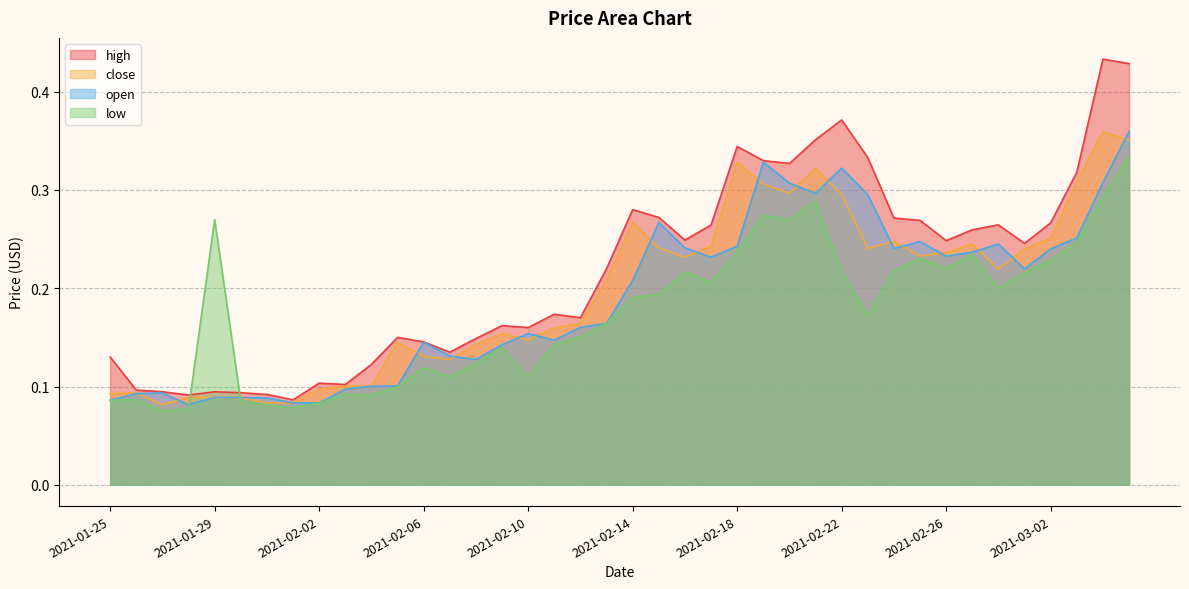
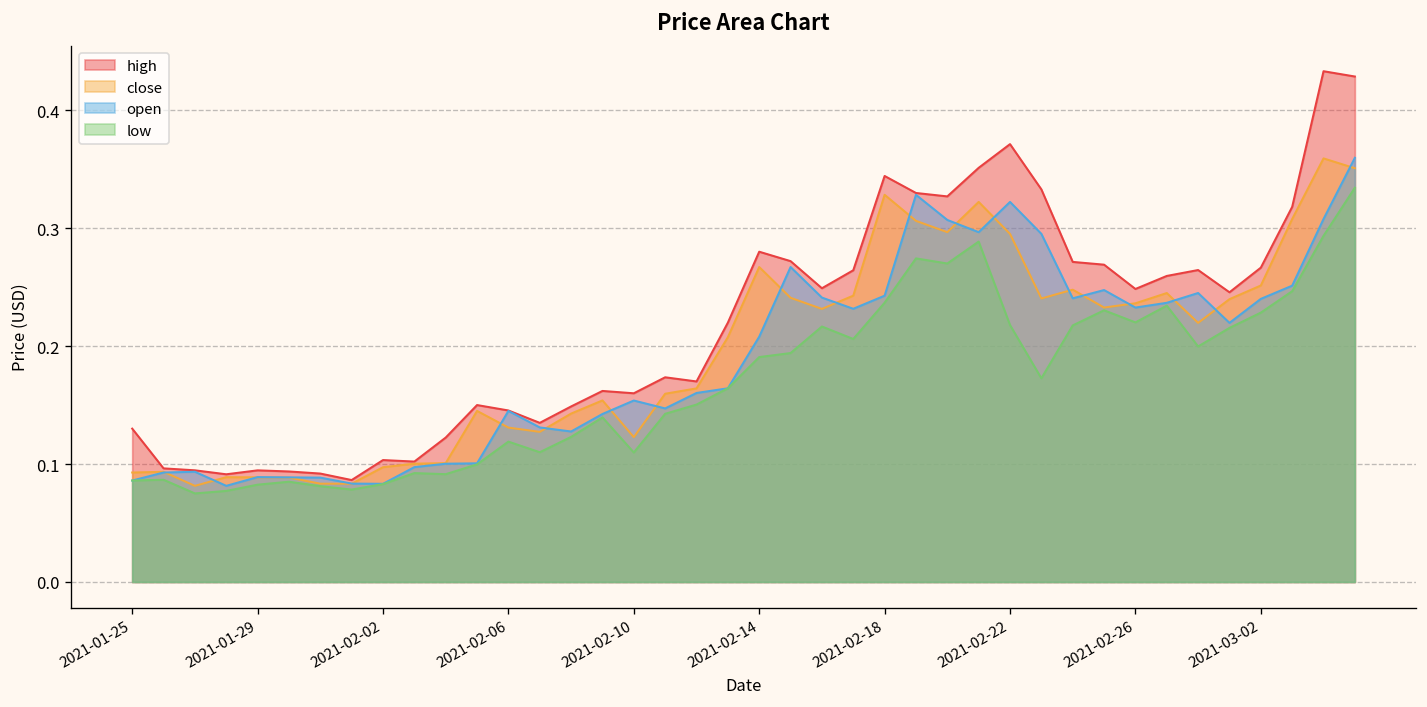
  {
    "high": {
      "2021-01-25": 0.13,
      "2021-01-29": 0.09,
      "2021-02-02": 0.10,
      "2021-02-10": 0.16,
      "2021-02-14": 0.28,
      "2021-02-18": 0.34,
      "2021-02-22": 0.37,
      "2021-02-26": 0.25,
      "2021-03-02": 0.27
    },
    "close": {
      "2021-01-25": 0.09,
      "2021-02-02": 0.10,
      "2021-02-06": 0.13,
-     "2021-02-10": 0.15,
+     "2021-02-10": 0.12,
      "2021-02-14": 0.27,
      "2021-02-18": 0.33,
      "2021-02-22": 0.30,
      "2021-02-26": 0.24,
      "2021-03-02": 0.25
    },
    "open": {
      "2021-02-10": 0.15,
      "2021-02-14": 0.21,
      "2021-02-18": 0.24,
      "2021-02-22": 0.32,
      "2021-02-26": 0.23,
      "2021-03-02": 0.24
    },
    "low": {
-     "2021-01-29": 0.27,
+     "2021-01-29": 0.08,
      "2021-02-06": 0.12,
      "2021-02-10": 0.11,
      "2021-02-14": 0.19,
      "2021-02-18": 0.24,
      "2021-02-22": 0.22,
      "2021-02-26": 0.22,
      "2021-03-02": 0.23
    }
  }
